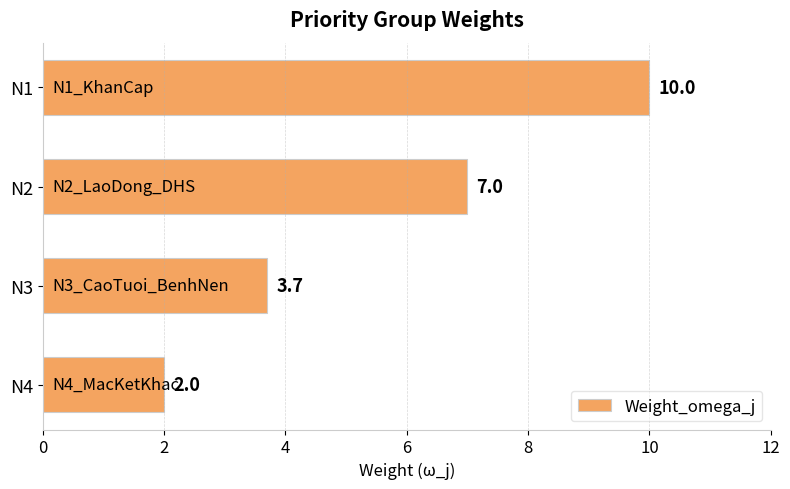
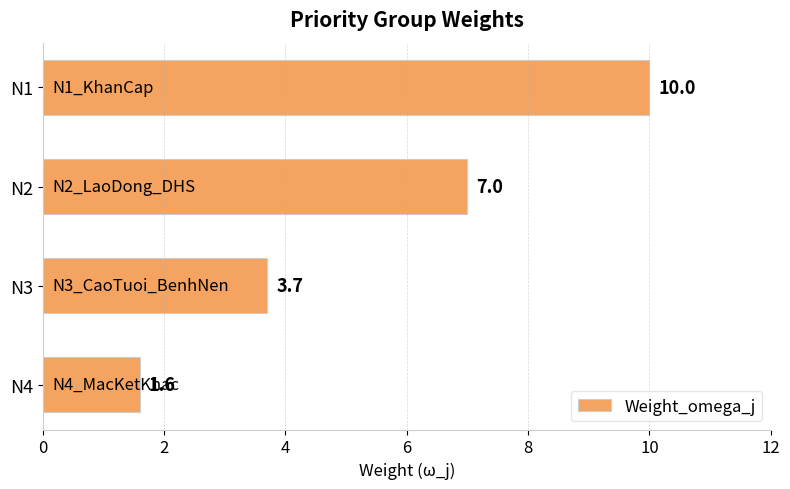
  {
    "N1": 10.0,
    "N2": 7.0,
    "N3": 3.7,
-   "N4": 2.0
+   "N4": 1.6
  }
